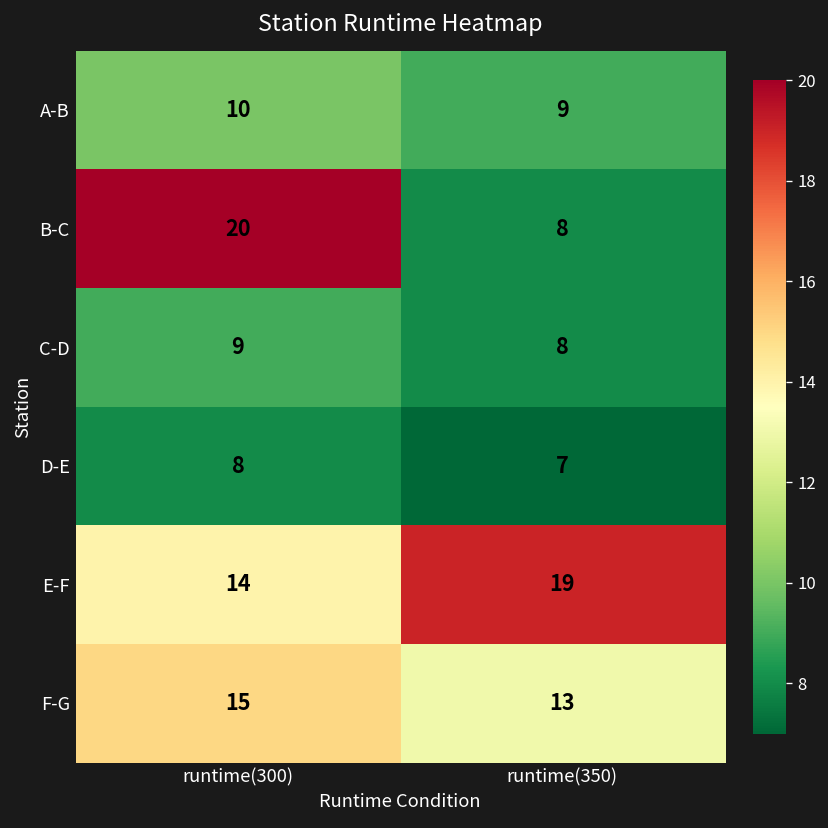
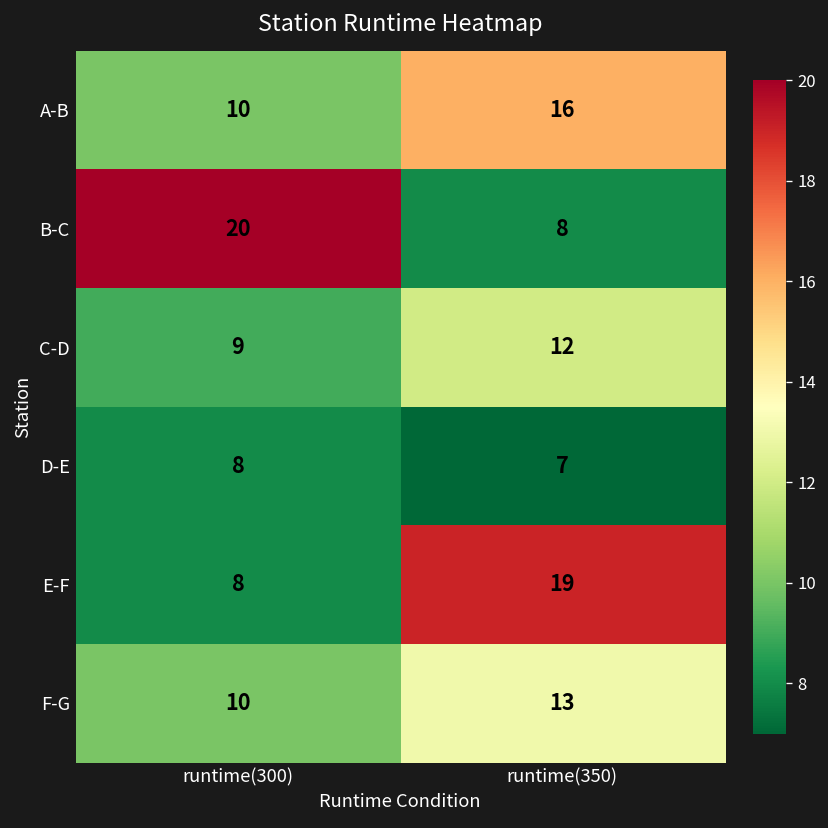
  {
    "A-B": {
      "runtime(300)": 10,
-     "runtime(350)": 9
+     "runtime(350)": 16
    },
    "B-C": {
      "runtime(300)": 20,
      "runtime(350)": 8
    },
    "C-D": {
      "runtime(300)": 9,
-     "runtime(350)": 8
+     "runtime(350)": 12
    },
    "D-E": {
      "runtime(300)": 8,
      "runtime(350)": 7
    },
    "E-F": {
-     "runtime(300)": 14,
+     "runtime(300)": 8,
      "runtime(350)": 19
    },
    "F-G": {
-     "runtime(300)": 15,
+     "runtime(300)": 10,
      "runtime(350)": 13
    }
  }
